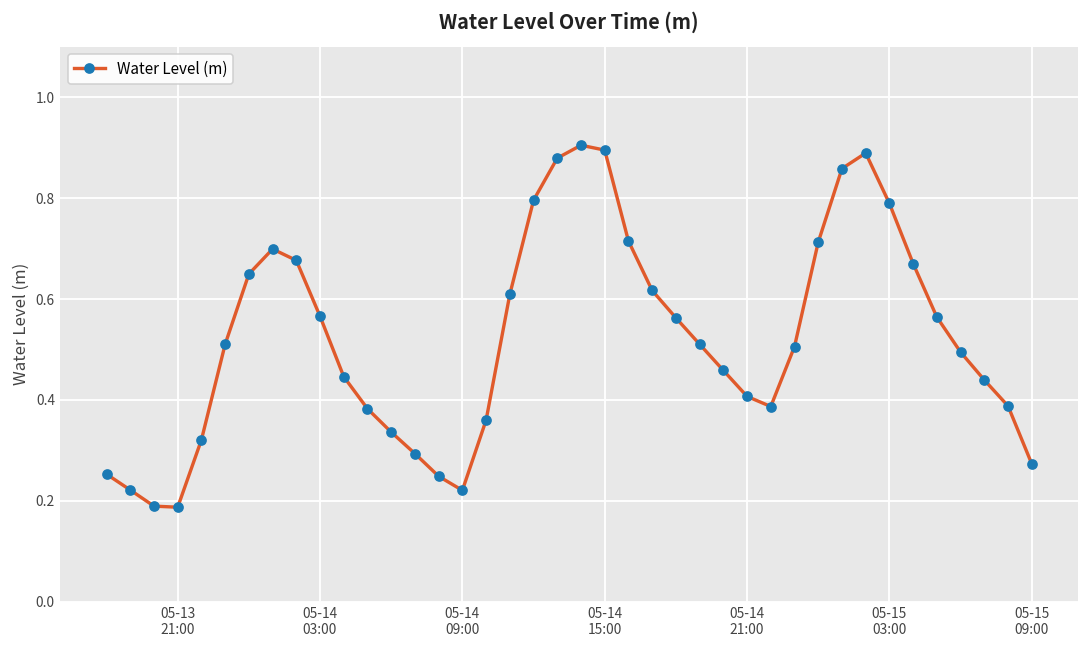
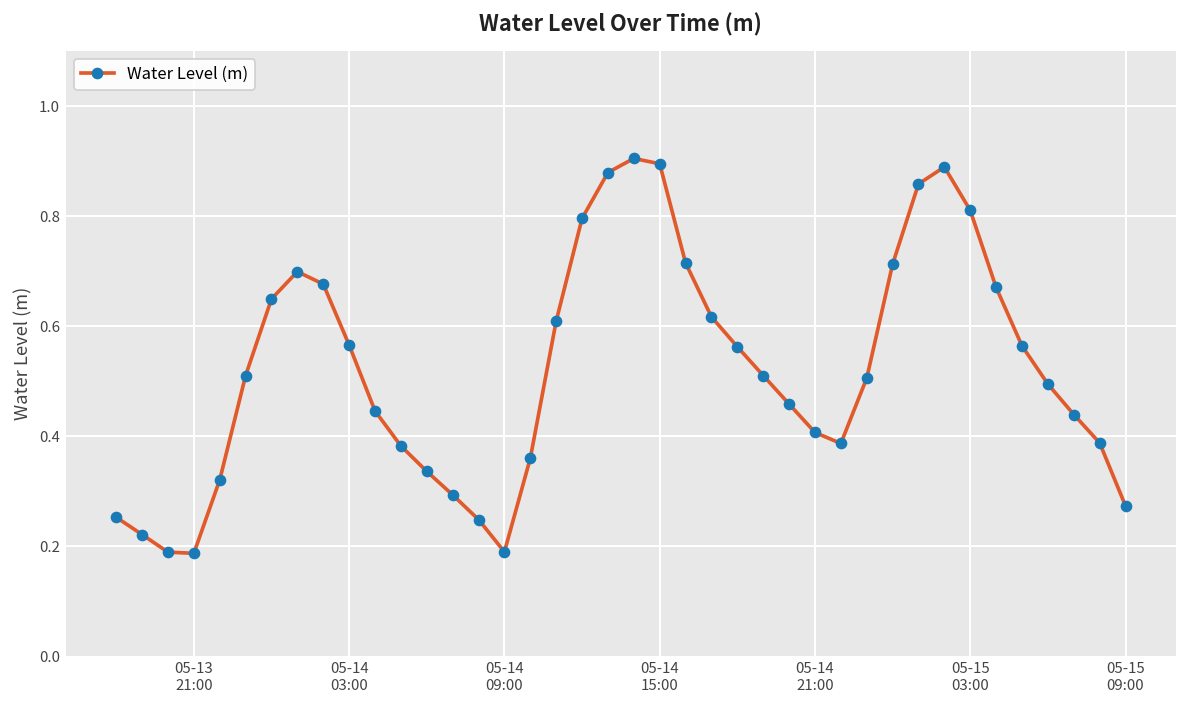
  {
    "05-13 21:00": 0.19,
    "05-14 03:00": 0.57,
-   "05-14 09:00": 0.22,
+   "05-14 09:00": 0.19,
    "05-14 15:00": 0.90,
    "05-14 21:00": 0.41,
-   "05-15 03:00": 0.79,
+   "05-15 03:00": 0.81,
    "05-15 09:00": 0.27
  }
